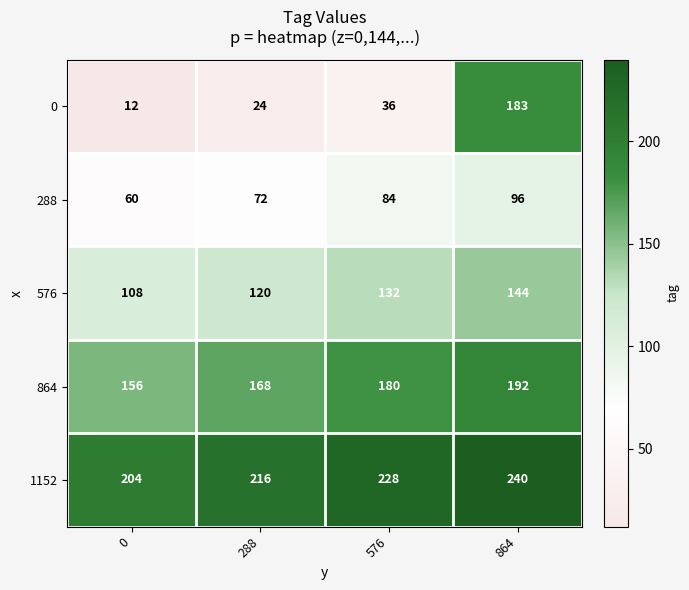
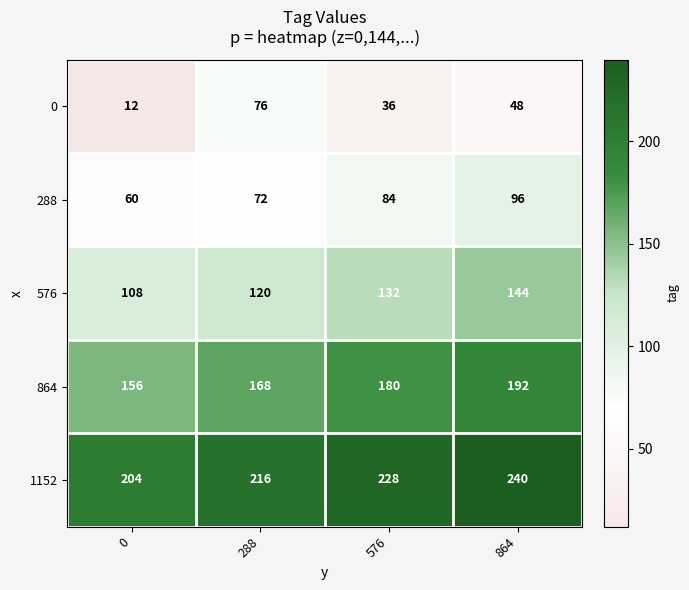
  {
    "0": {
      "0": 12,
-     "288": 24,
+     "288": 76,
      "576": 36,
-     "864": 183
+     "864": 48
    },
    "288": {
      "0": 60,
      "288": 72,
      "576": 84,
      "864": 96
    },
    "576": {
      "0": 108,
      "288": 120,
      "576": 132,
      "864": 144
    },
    "864": {
      "0": 156,
      "288": 168,
      "576": 180,
      "864": 192
    },
    "1152": {
      "0": 204,
      "288": 216,
      "576": 228,
      "864": 240
    }
  }
